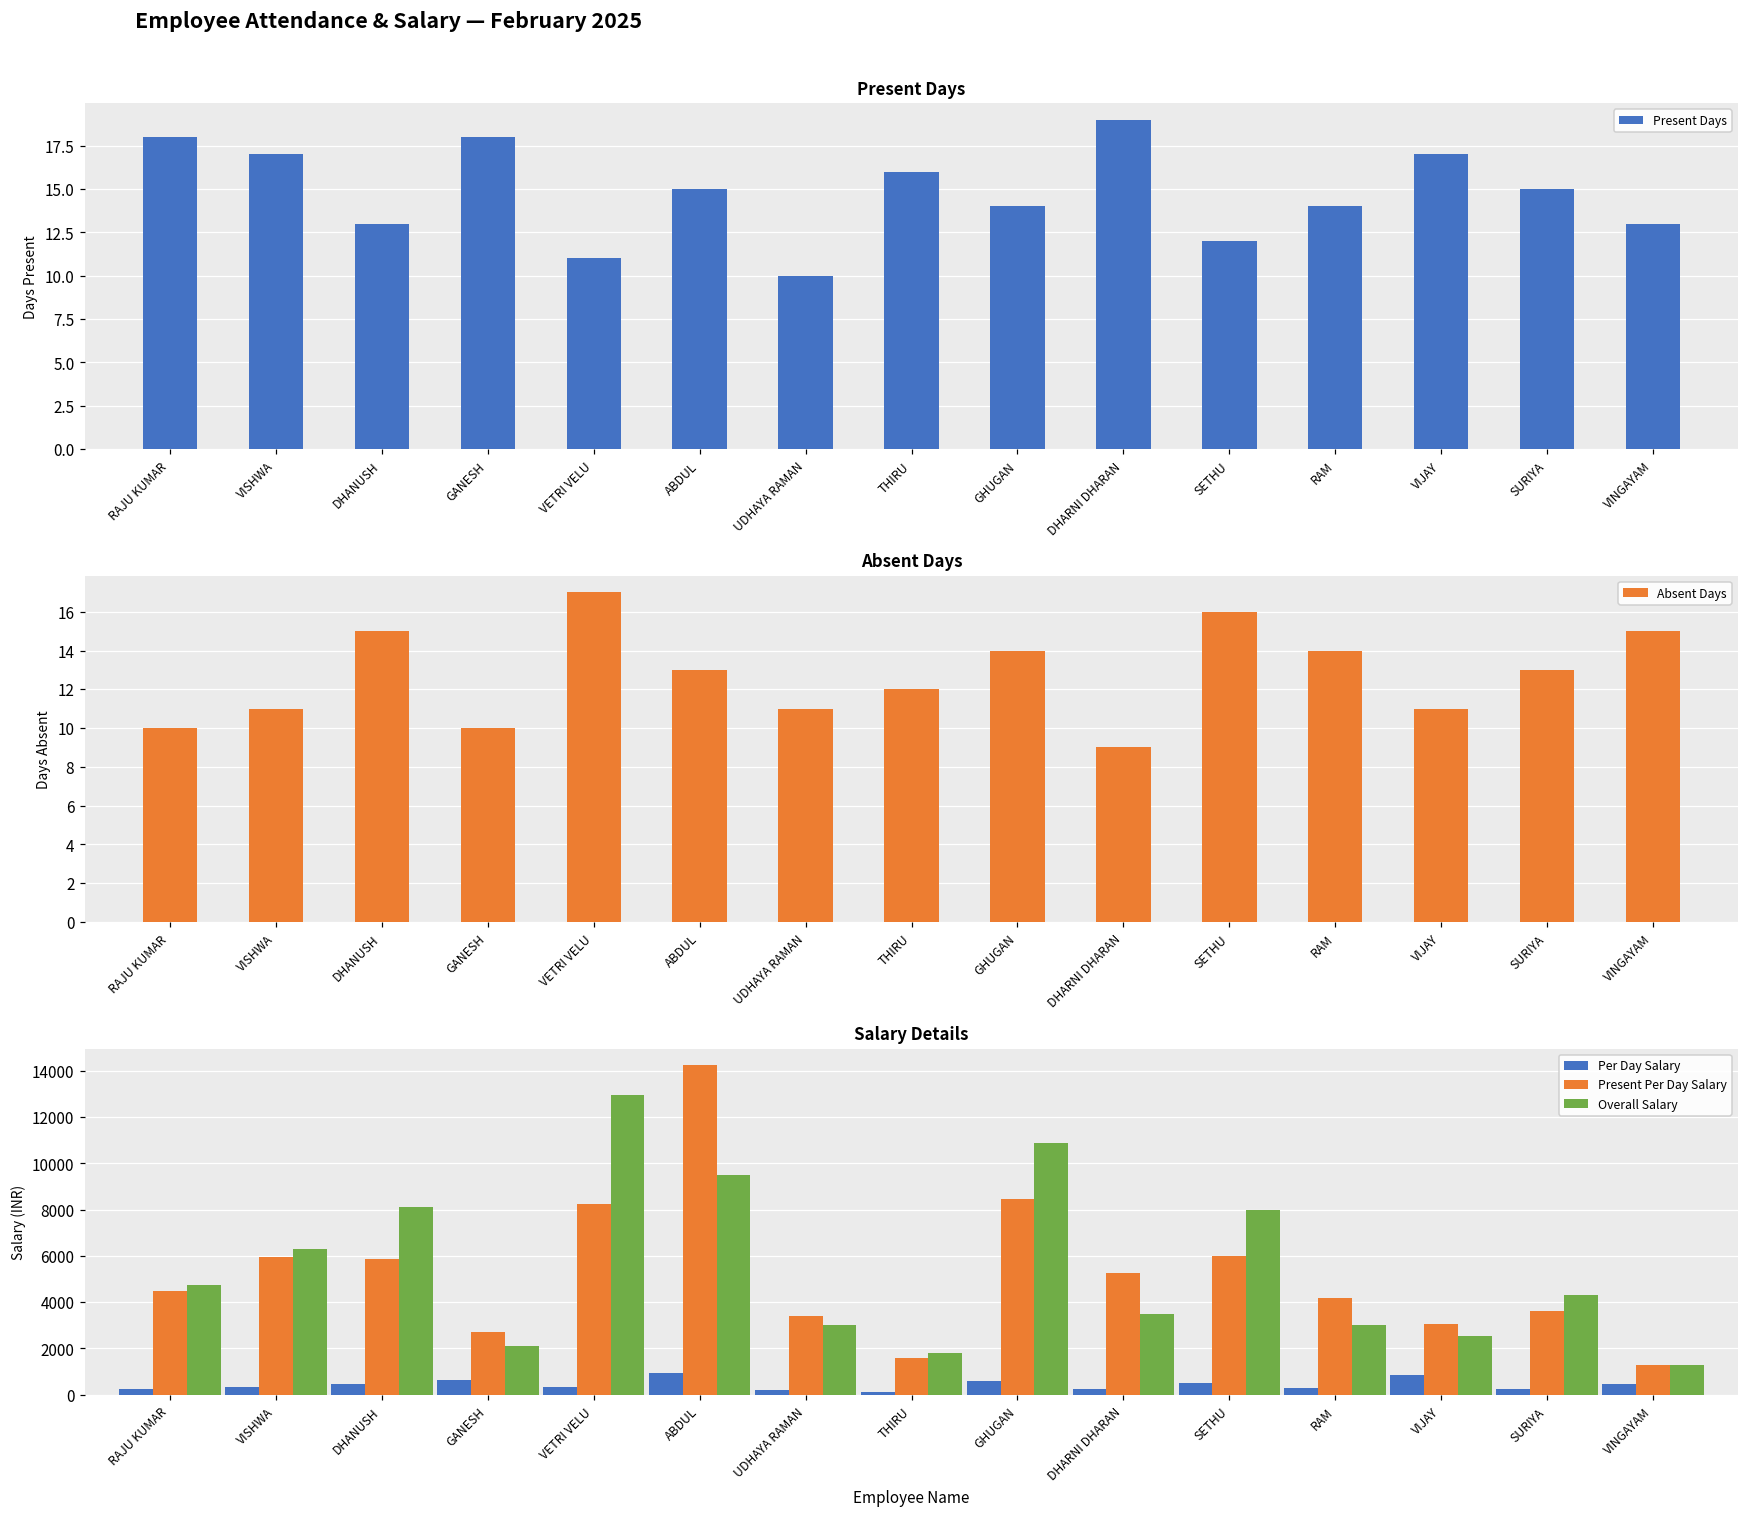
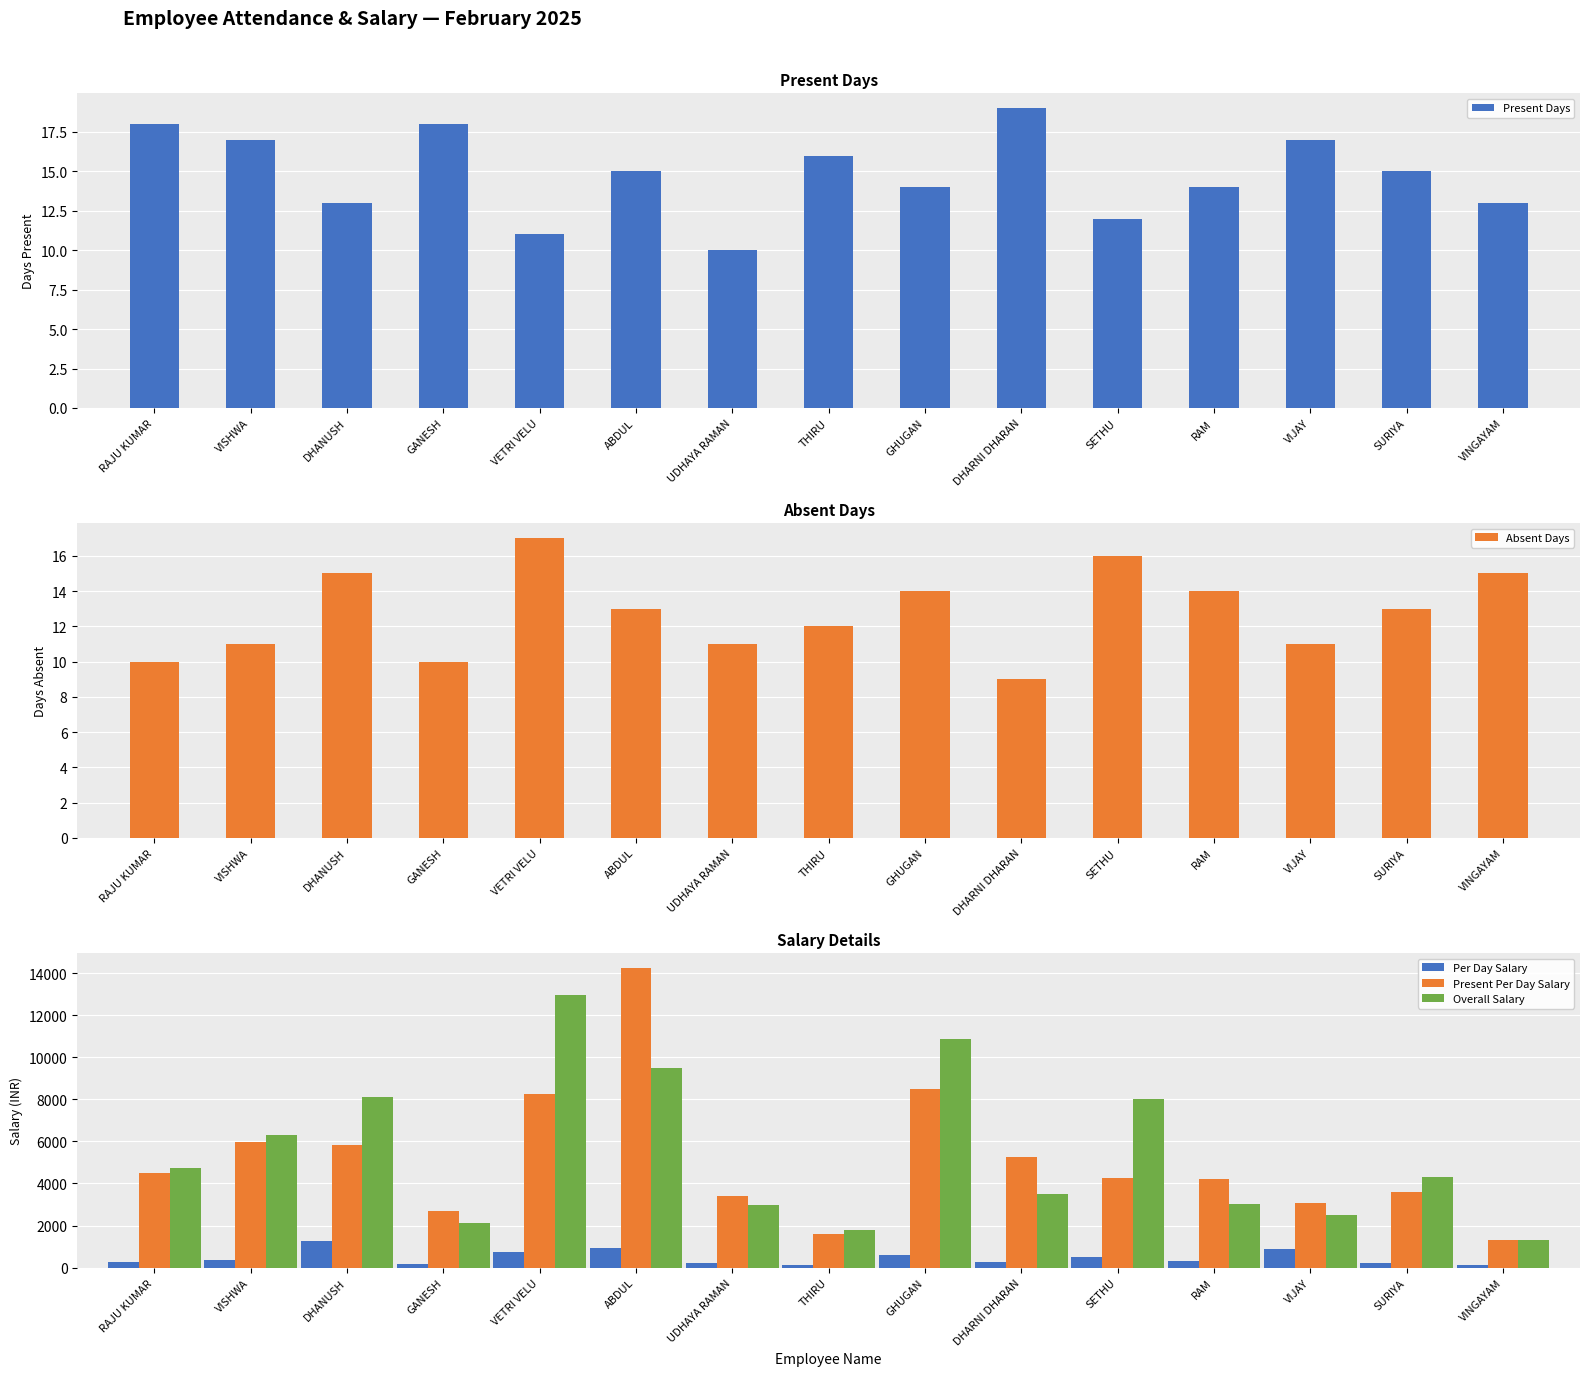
  {
    "Present Days": {
      "RAJU KUMAR": 18.0,
      "VISHWA": 17.0,
      "DHANUSH": 13.0,
      "GANESH": 18.0,
      "VETRI VELU": 11.0,
      "ABDUL": 15.0,
      "UDHAYA RAMAN": 10.0,
      "THIRU": 16.0,
      "GHUGAN": 14.0,
      "DHARNI DHARAN": 19.0,
      "SETHU": 12.0,
      "RAM": 14.0,
      "VIJAY": 17.0,
      "SURIYA": 15.0,
      "VINGAYAM": 13.0
    },
    "Absent Days": {
      "RAJU KUMAR": 10.0,
      "VISHWA": 11.0,
      "DHANUSH": 15.0,
      "GANESH": 10.0,
      "VETRI VELU": 17.0,
      "ABDUL": 13.0,
      "UDHAYA RAMAN": 11.0,
      "THIRU": 12.0,
      "GHUGAN": 14.0,
      "DHARNI DHARAN": 9.0,
      "SETHU": 16.0,
      "RAM": 14.0,
      "VIJAY": 11.0,
      "SURIYA": 13.0,
      "VINGAYAM": 15.0
    },
    "Salary Details": {
      "Per Day Salary": {
        "RAJU KUMAR": 300,
        "VISHWA": 400,
-       "DHANUSH": 500,
-       "GANESH": 600,
-       "VETRI VELU": 300,
+       "DHANUSH": 1300,
+       "GANESH": 200,
+       "VETRI VELU": 800,
        "ABDUL": 1000,
        "UDHAYA RAMAN": 200,
        "GHUGAN": 600,
        "DHARNI DHARAN": 300,
        "SETHU": 500,
        "RAM": 300,
        "VIJAY": 900,
        "SURIYA": 200,
-       "VINGAYAM": 500
+       "VINGAYAM": 100
      },
      "Present Per Day Salary": {
        "RAJU KUMAR": 4500,
        "VISHWA": 6000,
        "DHANUSH": 5900,
        "GANESH": 2700,
        "VETRI VELU": 8300,
        "ABDUL": 14300,
        "UDHAYA RAMAN": 3400,
        "THIRU": 1600,
        "GHUGAN": 8500,
        "DHARNI DHARAN": 5300,
-       "SETHU": 6000,
+       "SETHU": 4300,
        "RAM": 4200,
        "VIJAY": 3100,
        "SURIYA": 3600,
        "VINGAYAM": 1300
      },
      "Overall Salary": {
        "RAJU KUMAR": 4800,
        "VISHWA": 6300,
        "DHANUSH": 8100,
        "GANESH": 2100,
        "VETRI VELU": 13000,
        "ABDUL": 9500,
        "UDHAYA RAMAN": 3000,
        "THIRU": 1800,
        "GHUGAN": 10900,
        "DHARNI DHARAN": 3500,
        "SETHU": 8000,
        "RAM": 3000,
        "VIJAY": 2500,
        "SURIYA": 4300,
        "VINGAYAM": 1300
      }
    }
  }
